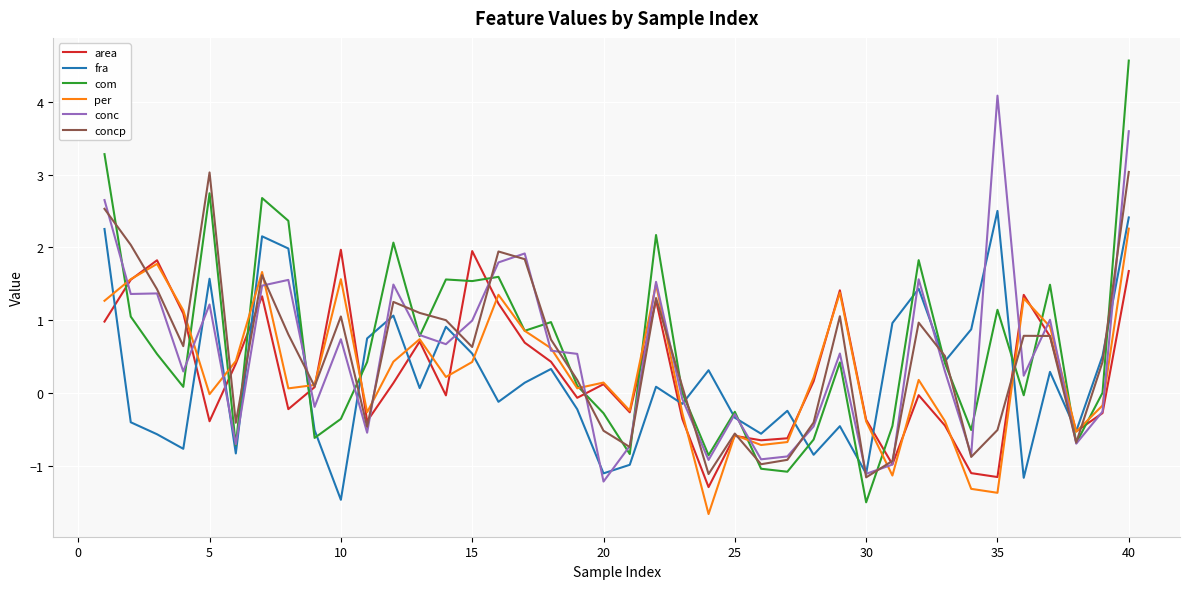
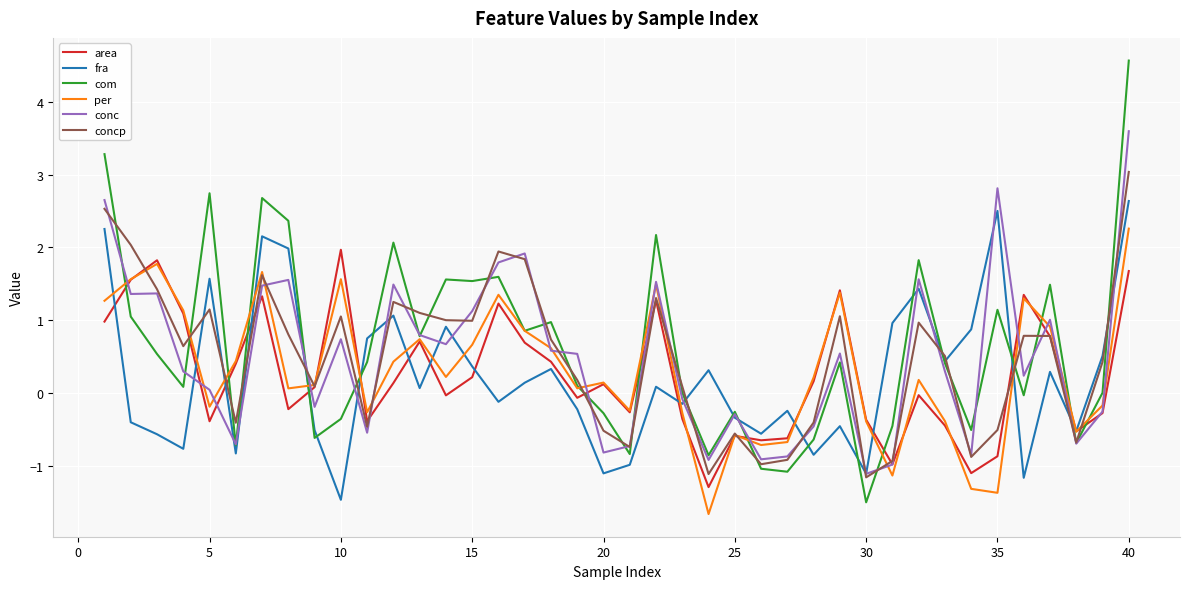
  {
    "area": {
      "5": -0.4,
      "10": 2.0,
-     "15": 2.0,
-     "35": -1.1,
+     "15": 0.2,
+     "35": -0.9,
      "40": 1.7
    },
    "fra": {
      "5": 1.6,
      "10": -1.5,
-     "15": 0.5,
+     "15": 0.4,
      "20": -1.1,
      "25": -0.3,
      "35": 2.5,
-     "40": 2.4
+     "40": 2.6
    },
    "com": {
      "5": 2.7,
      "10": -0.4,
      "15": 1.5,
      "20": -0.3,
      "30": -1.5,
      "35": 1.1,
      "40": 4.6
    },
    "per": {
-     "5": 0.0,
+     "5": -0.2,
      "10": 1.6,
-     "15": 0.4,
+     "15": 0.7,
      "35": -1.4,
      "40": 2.3
    },
    "conc": {
-     "5": 1.2,
+     "5": 0.0,
      "10": 0.7,
-     "15": 1.0,
-     "20": -1.2,
-     "35": 4.1,
+     "15": 1.1,
+     "20": -0.8,
+     "35": 2.8,
      "40": 3.6
    },
    "concp": {
-     "5": 3.0,
+     "5": 1.1,
      "10": 1.1,
-     "15": 0.6,
+     "15": 1.0,
      "20": -0.5,
      "30": -1.2,
      "35": -0.5,
      "40": 3.0
    }
  }
